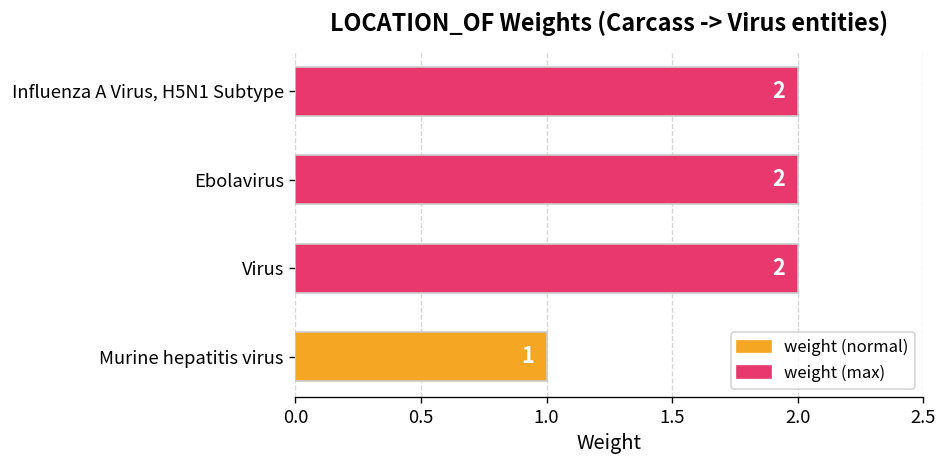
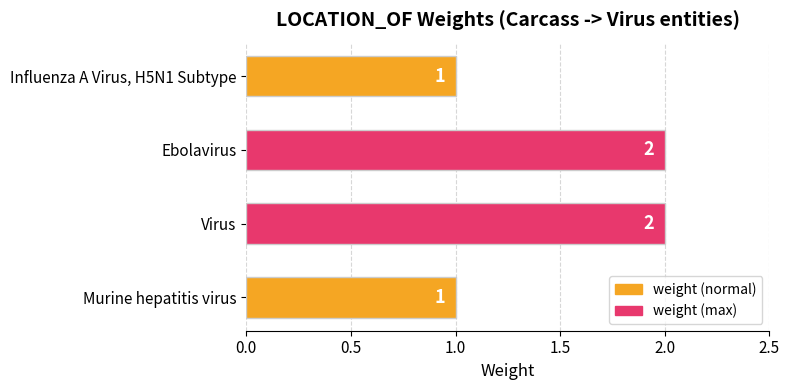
  {
-   "Influenza A Virus, H5N1 Subtype": 2,
+   "Influenza A Virus, H5N1 Subtype": 1,
    "Ebolavirus": 2,
    "Virus": 2,
    "Murine hepatitis virus": 1
  }
